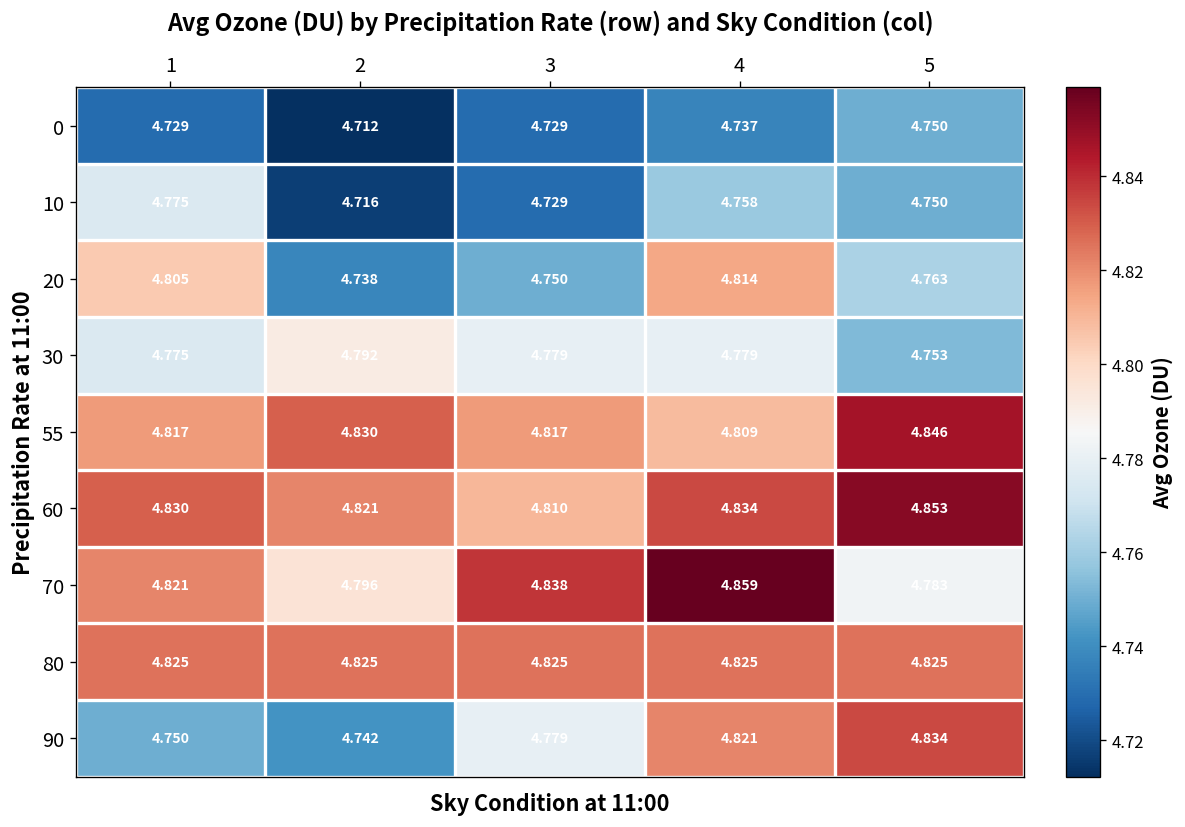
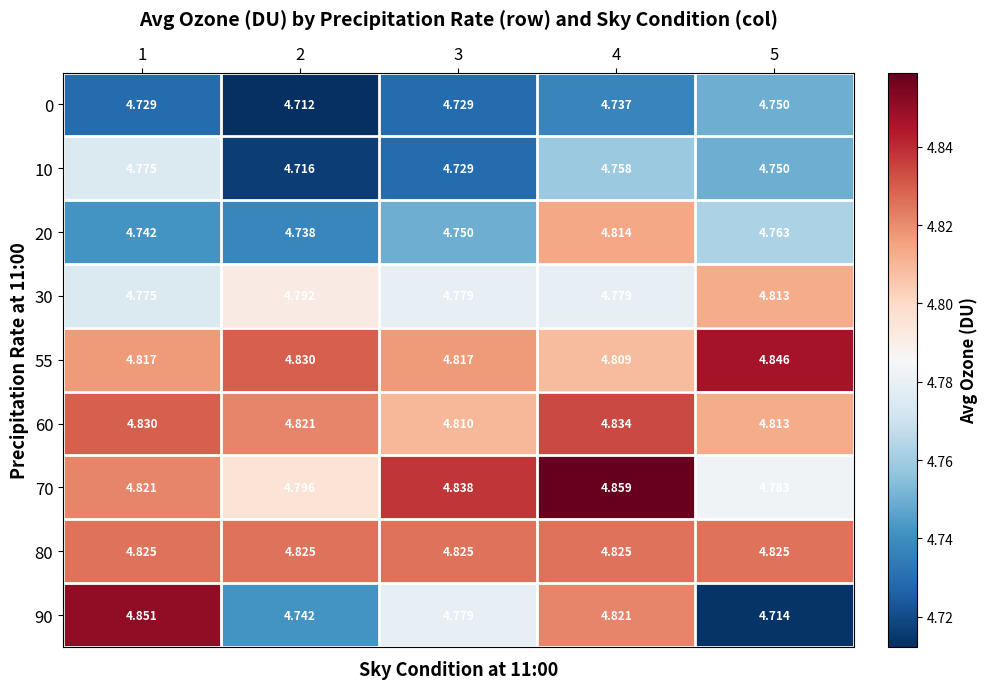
  {
    "0": {
      "1": 4.729,
      "2": 4.712,
      "3": 4.729,
      "4": 4.737,
      "5": 4.750
    },
    "10": {
      "2": 4.716,
      "3": 4.729,
      "4": 4.758,
      "5": 4.750
    },
    "20": {
-     "1": 4.805,
+     "1": 4.742,
      "2": 4.738,
      "3": 4.750,
      "4": 4.814,
      "5": 4.763
    },
    "30": {
-     "5": 4.753
+     "5": 4.813
    },
    "55": {
      "1": 4.817,
      "2": 4.830,
      "3": 4.817,
      "4": 4.809,
      "5": 4.846
    },
    "60": {
      "1": 4.830,
      "2": 4.821,
      "3": 4.810,
      "4": 4.834,
-     "5": 4.853
+     "5": 4.813
    },
    "70": {
      "1": 4.821,
      "3": 4.838,
      "4": 4.859
    },
    "80": {
      "1": 4.825,
      "2": 4.825,
      "3": 4.825,
      "4": 4.825,
      "5": 4.825
    },
    "90": {
-     "1": 4.750,
+     "1": 4.851,
      "2": 4.742,
      "4": 4.821,
-     "5": 4.834
+     "5": 4.714
    }
  }
